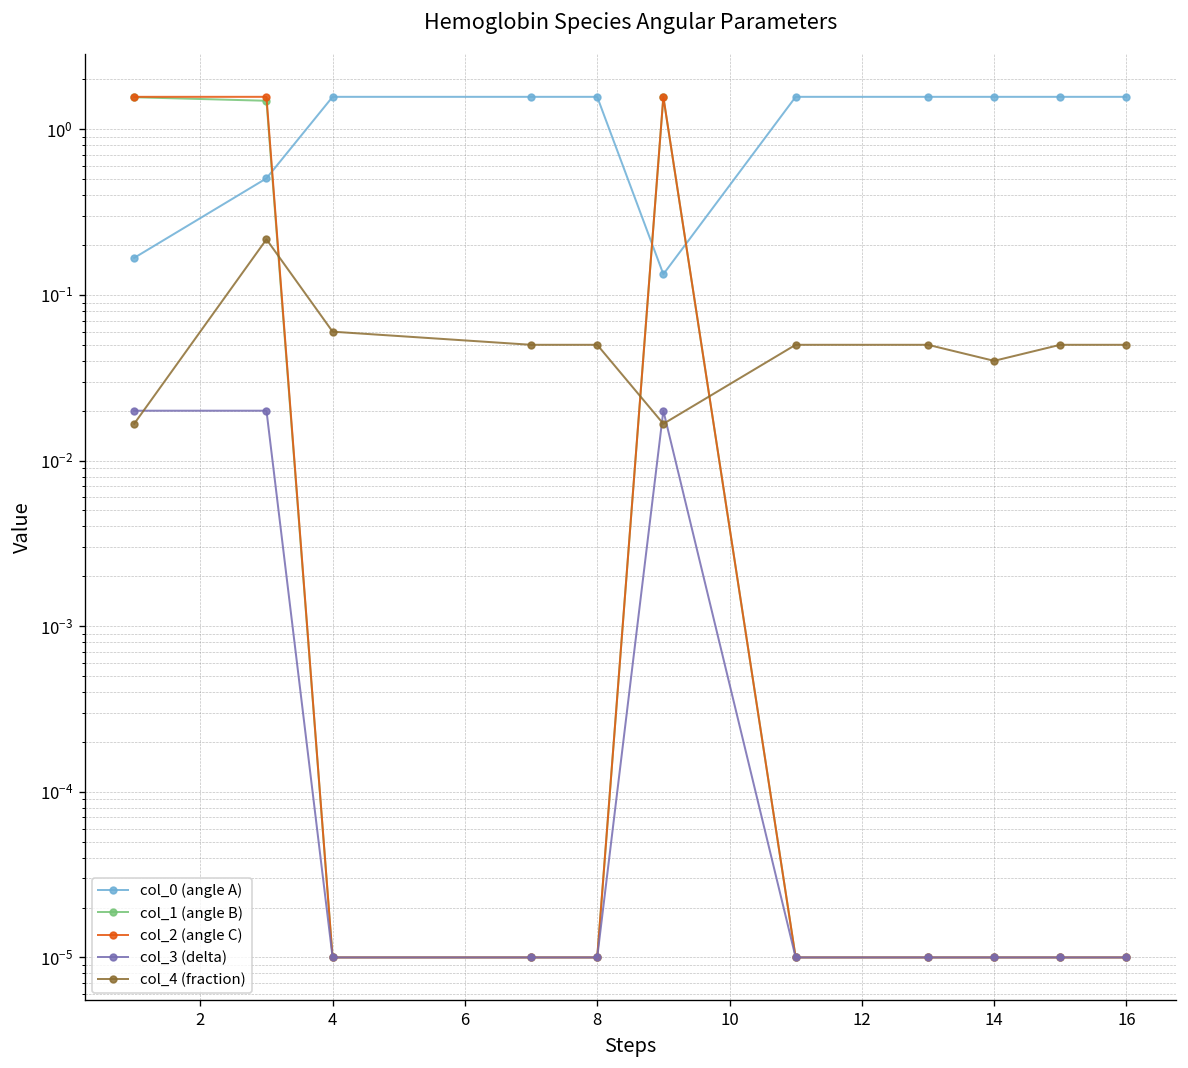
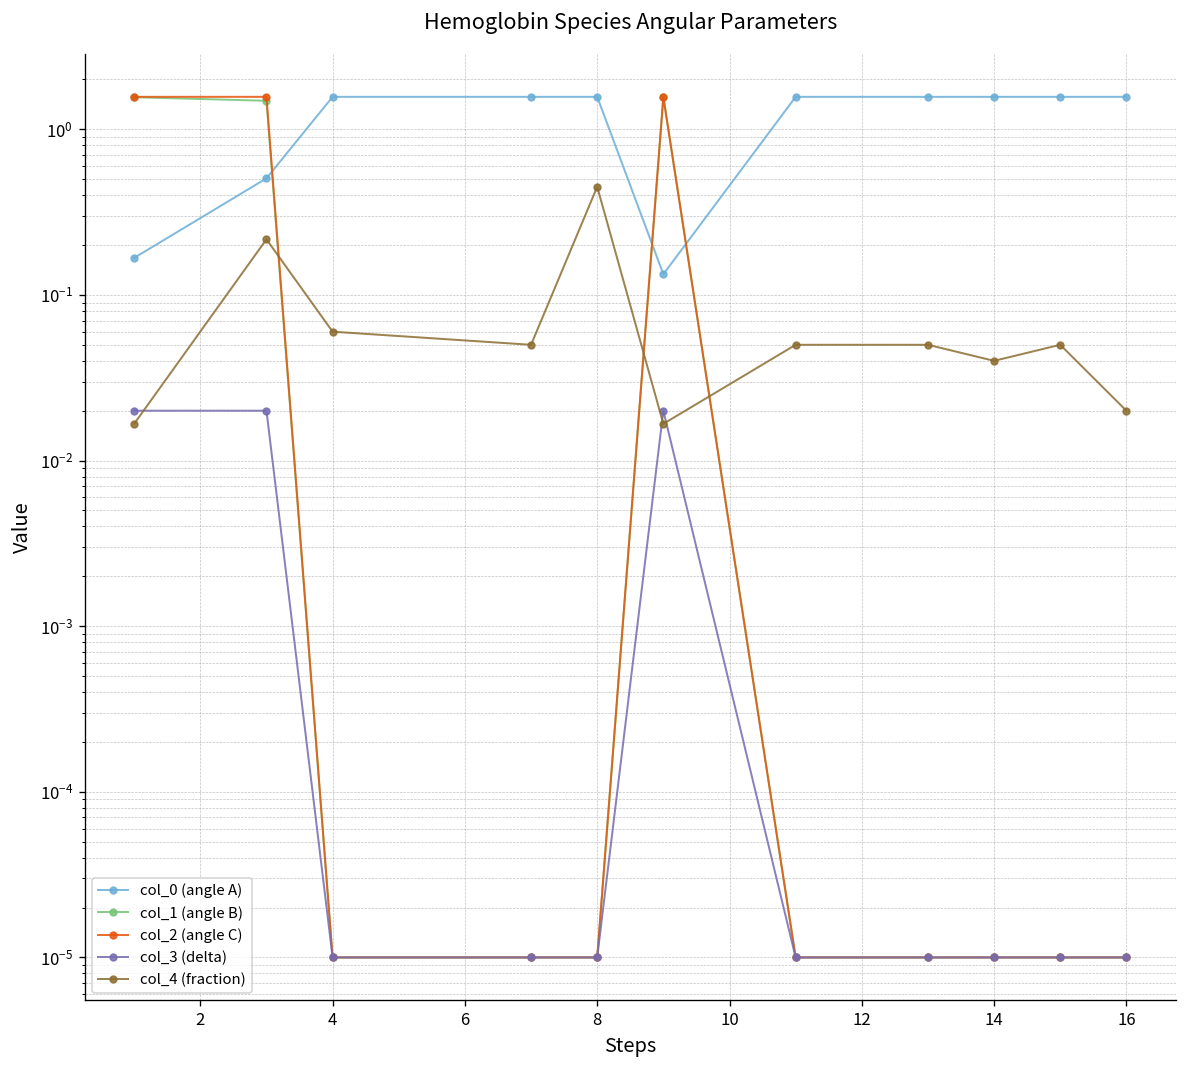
  {
    "col_0 (angle A)": {
      "4": 1.6,
      "8": 1.6,
      "14": 1.6,
      "16": 1.6
    },
    "col_4 (fraction)": {
      "4": 0.06,
-     "8": 0.05,
+     "8": 0.45,
      "14": 0.04,
-     "16": 0.05
+     "16": 0.02
    }
  }
